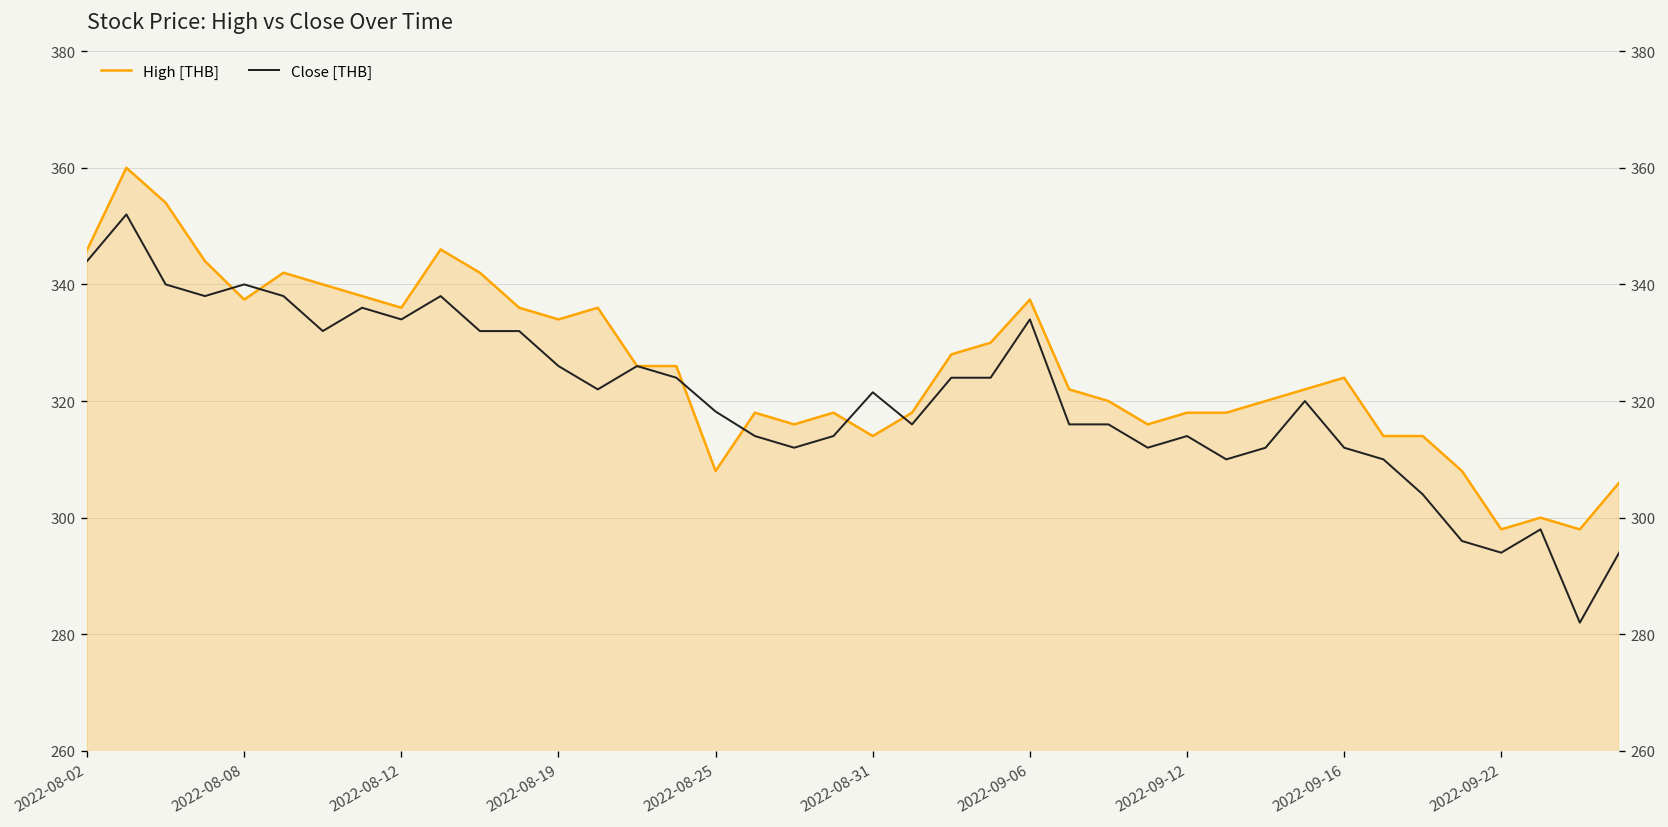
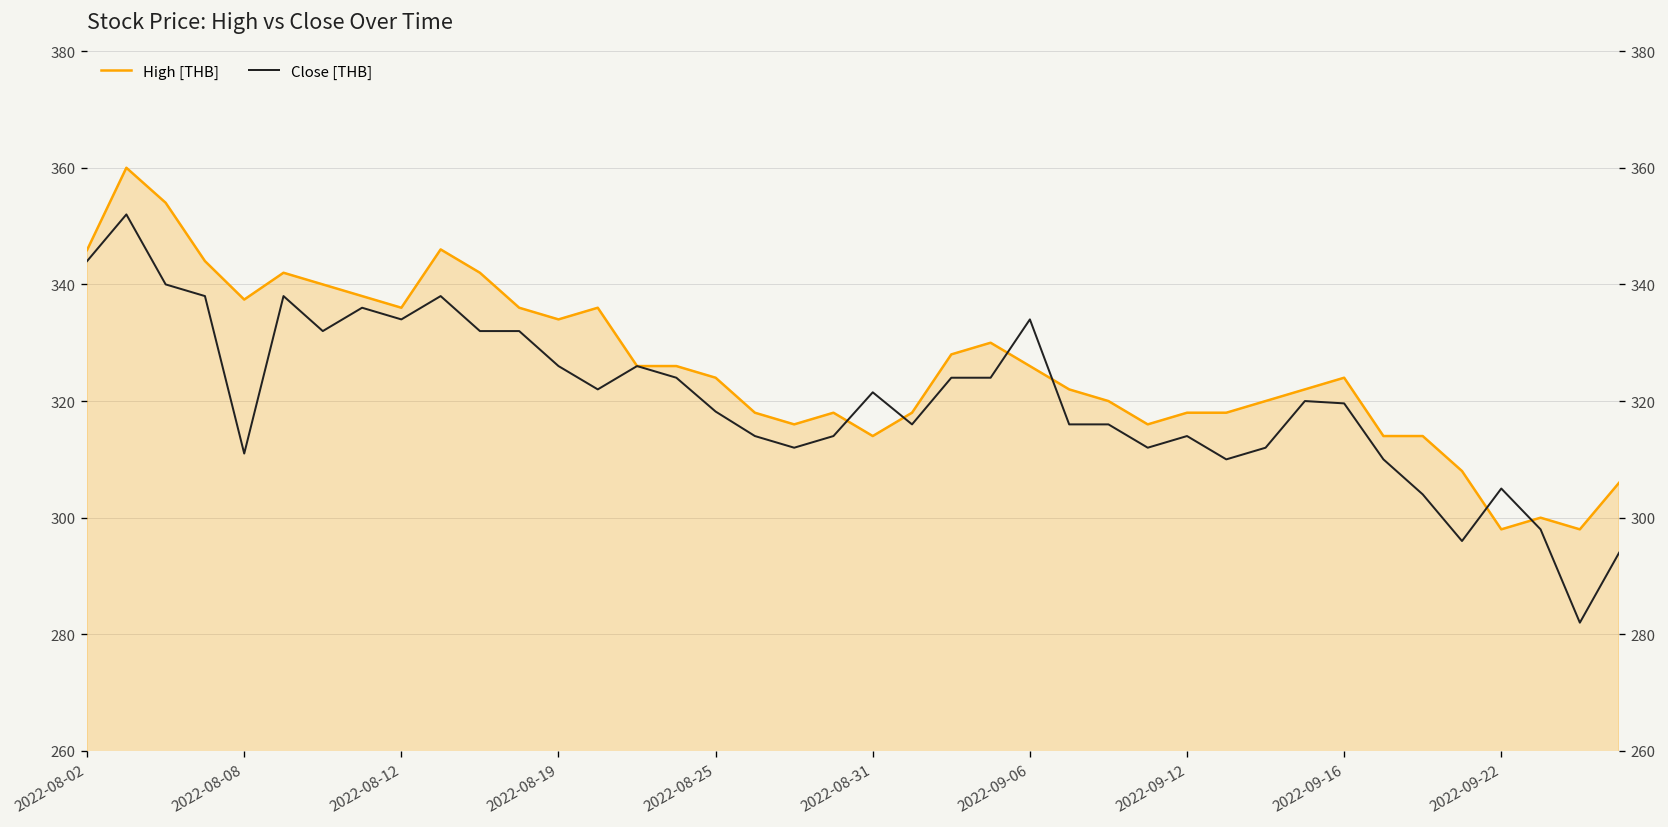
  {
    "High [THB]": {
      "2022-08-02": 346,
      "2022-08-08": 337,
      "2022-08-12": 336,
      "2022-08-19": 334,
-     "2022-08-25": 308,
+     "2022-08-25": 324,
      "2022-08-31": 314,
-     "2022-09-06": 337,
+     "2022-09-06": 326,
      "2022-09-12": 318,
      "2022-09-16": 324,
      "2022-09-22": 298
    },
    "Close [THB]": {
      "2022-08-02": 344,
-     "2022-08-08": 340,
+     "2022-08-08": 311,
      "2022-08-12": 334,
      "2022-08-19": 326,
      "2022-08-25": 318,
      "2022-08-31": 322,
      "2022-09-06": 334,
      "2022-09-12": 314,
-     "2022-09-16": 312,
-     "2022-09-22": 294
+     "2022-09-16": 320,
+     "2022-09-22": 305
    }
  }
